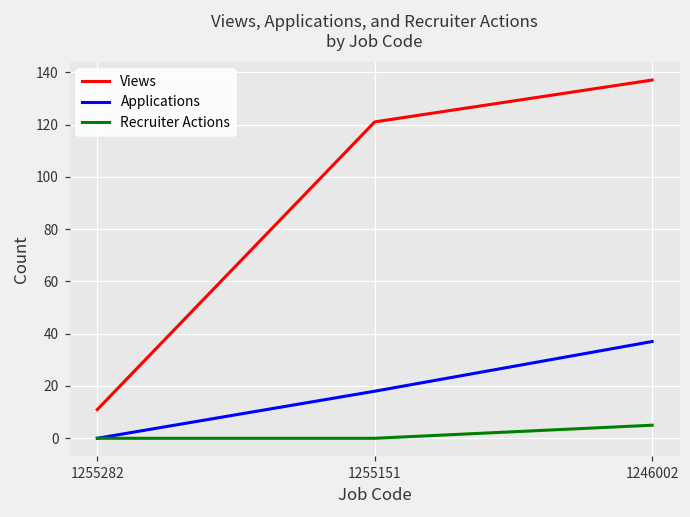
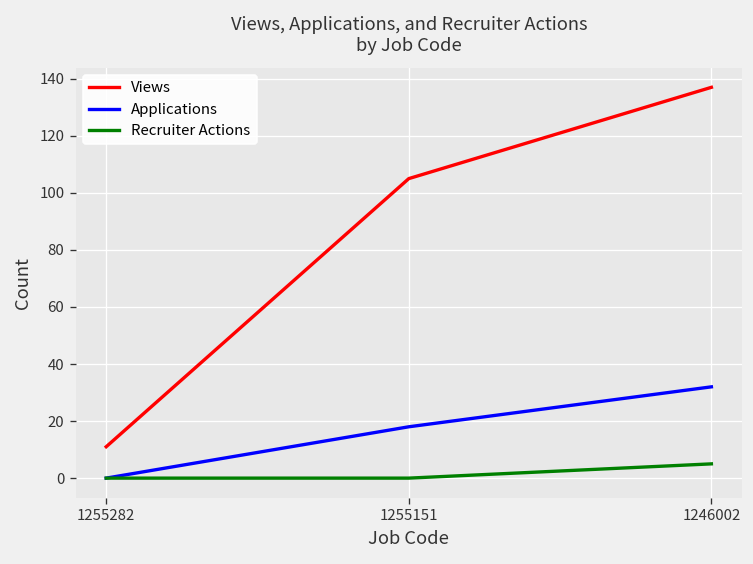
  {
    "Views": {
      "1255282": 11,
-     "1255151": 121,
+     "1255151": 105,
      "1246002": 137
    },
    "Applications": {
      "1255151": 18,
-     "1246002": 37
+     "1246002": 32
    },
    "Recruiter Actions": {
      "1255151": 0,
      "1246002": 5
    }
  }
